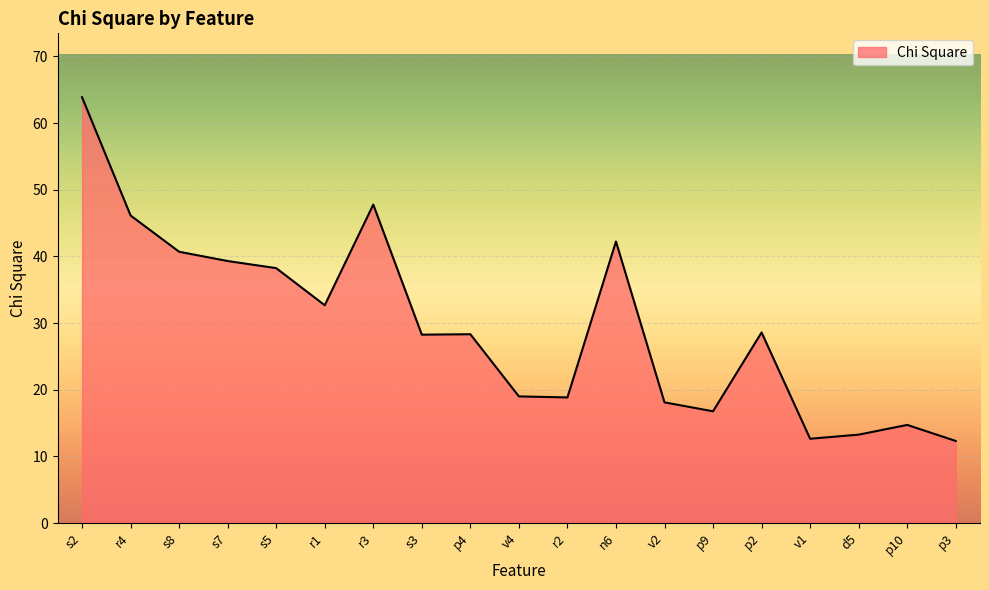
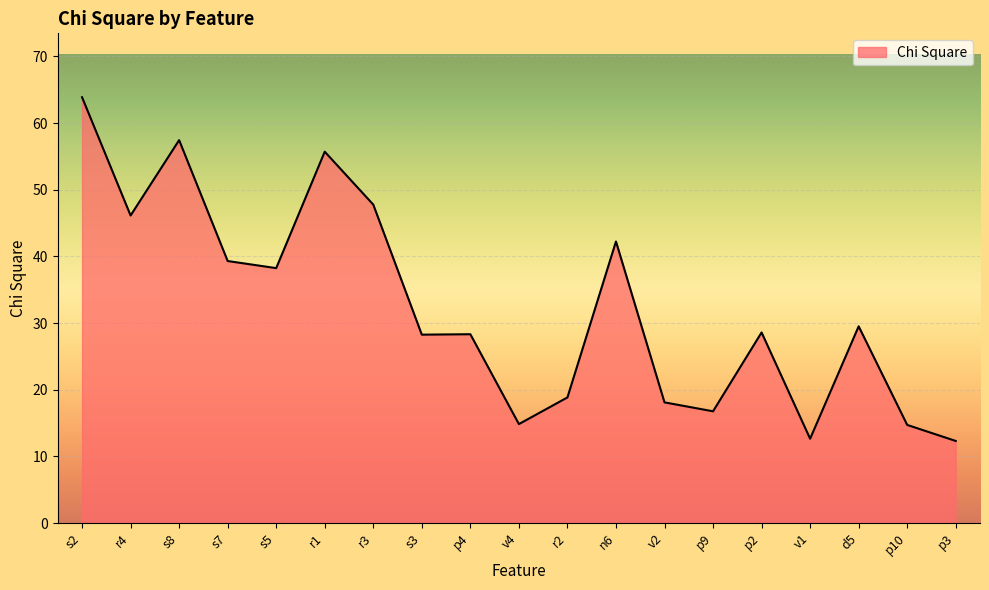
  {
    "s2": 64,
    "r4": 46,
-   "s8": 41,
+   "s8": 57,
    "s7": 39,
    "s5": 38,
-   "r1": 33,
+   "r1": 56,
    "r3": 48,
    "s3": 28,
    "p4": 28,
-   "v4": 19,
+   "v4": 15,
    "r2": 19,
    "n6": 42,
    "v2": 18,
    "p9": 17,
    "p2": 29,
    "v1": 13,
-   "d5": 13,
+   "d5": 30,
    "p10": 15,
    "p3": 12
  }
